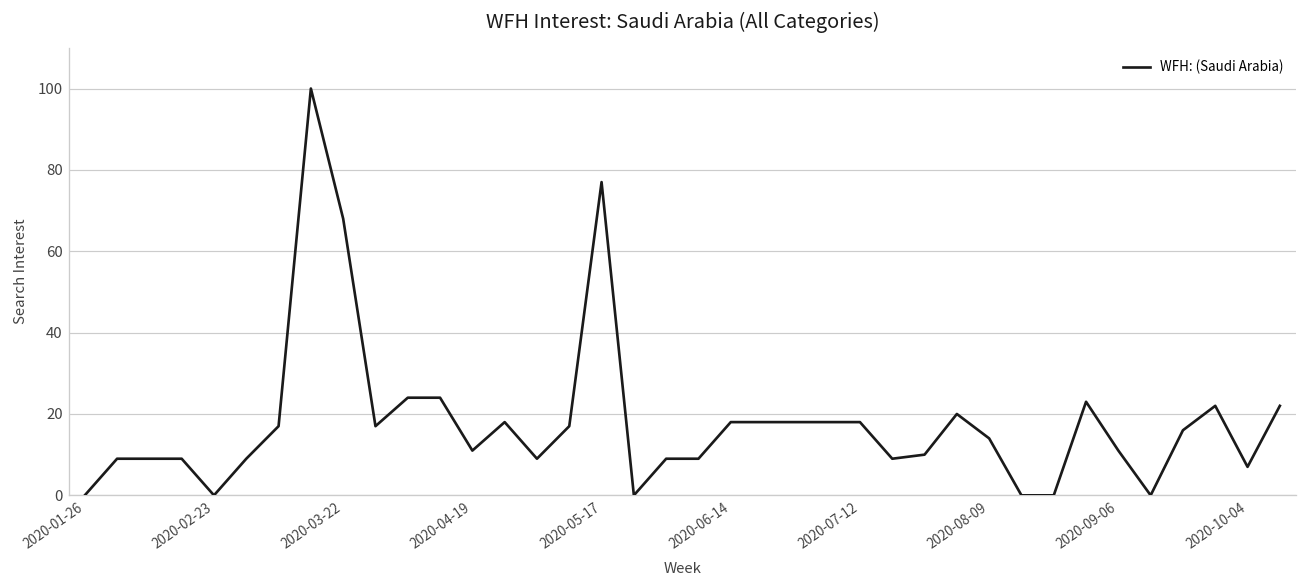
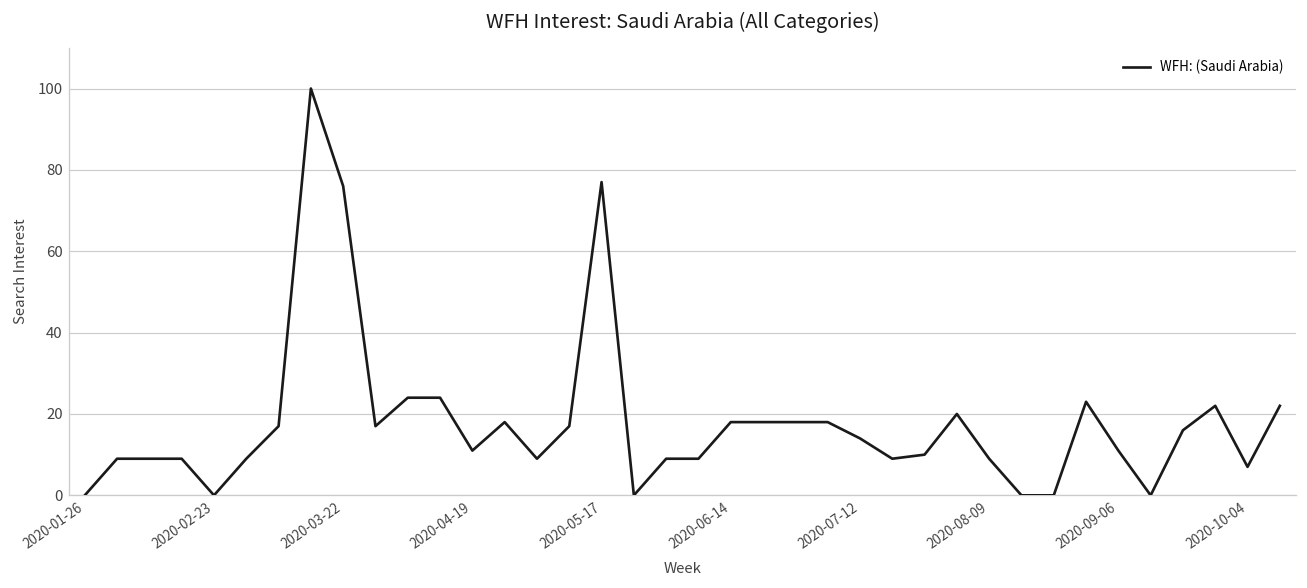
  {
    "2020-01-26": 0,
    "2020-02-23": 0,
-   "2020-03-22": 68,
+   "2020-03-22": 76,
    "2020-04-19": 11,
    "2020-05-17": 77,
    "2020-06-14": 18,
-   "2020-07-12": 18,
-   "2020-08-09": 14,
+   "2020-07-12": 14,
+   "2020-08-09": 9,
    "2020-09-06": 11,
    "2020-10-04": 7
  }
